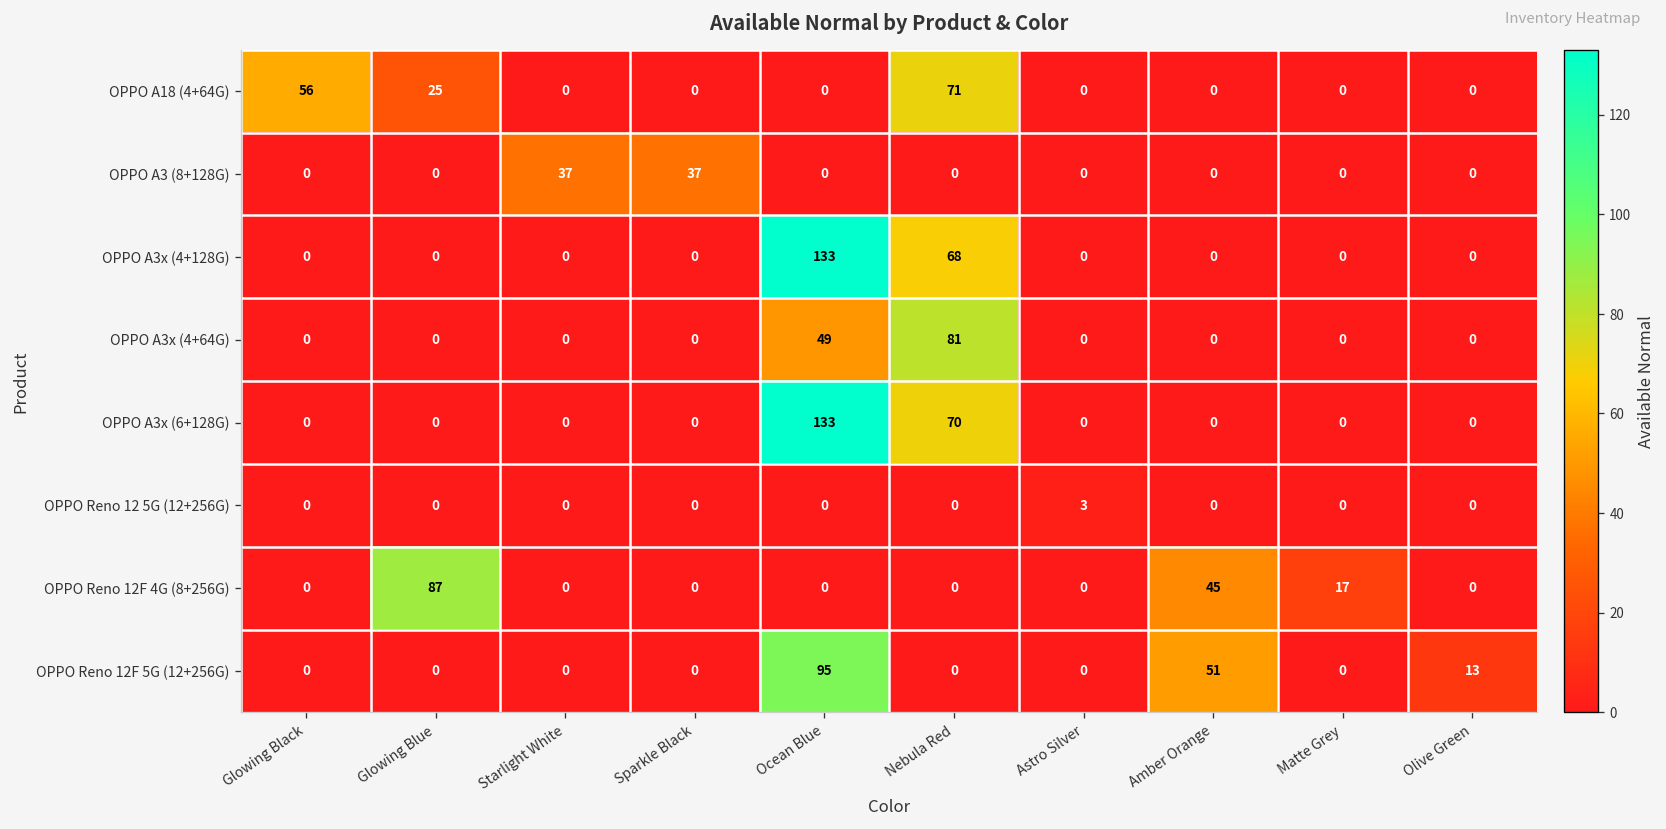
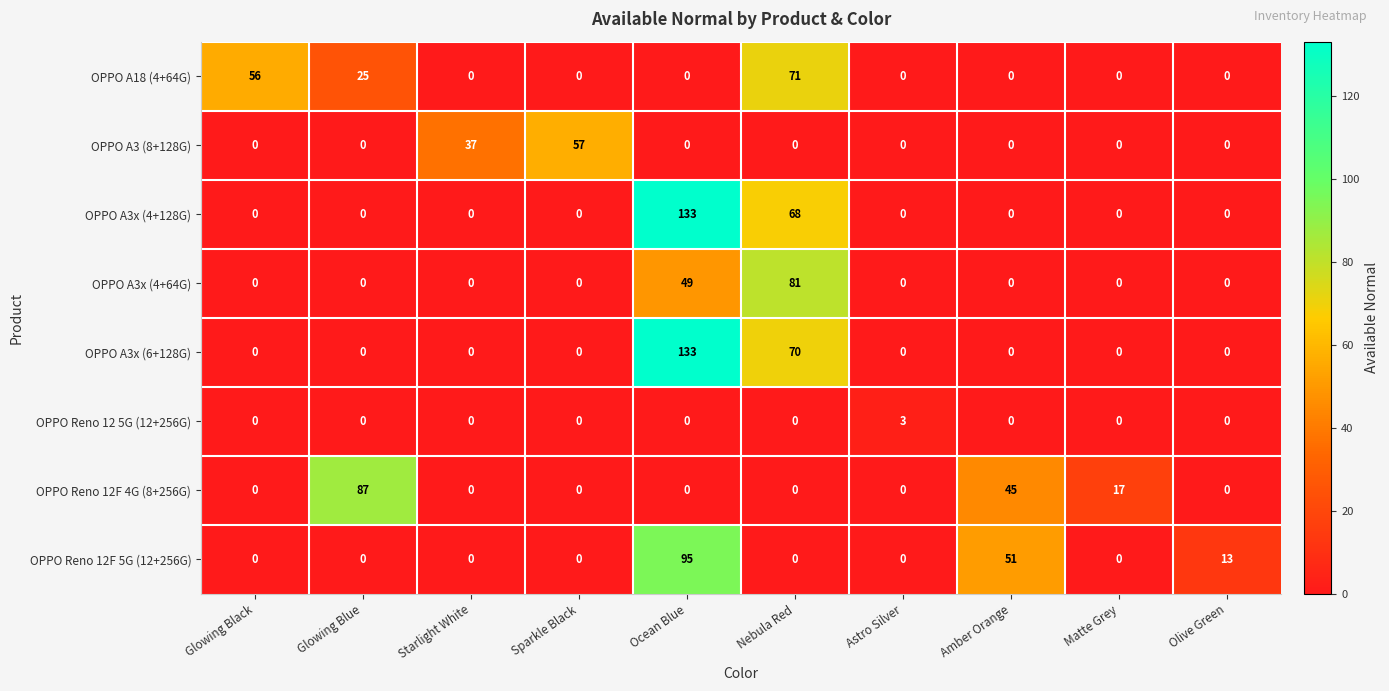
  {
    "OPPO A18 (4+64G)": {
      "Glowing Black": 56,
      "Glowing Blue": 25,
      "Starlight White": 0,
      "Sparkle Black": 0,
      "Ocean Blue": 0,
      "Nebula Red": 71,
      "Astro Silver": 0,
      "Amber Orange": 0,
      "Matte Grey": 0,
      "Olive Green": 0
    },
    "OPPO A3 (8+128G)": {
      "Glowing Black": 0,
      "Glowing Blue": 0,
      "Starlight White": 37,
-     "Sparkle Black": 37,
+     "Sparkle Black": 57,
      "Ocean Blue": 0,
      "Nebula Red": 0,
      "Astro Silver": 0,
      "Amber Orange": 0,
      "Matte Grey": 0,
      "Olive Green": 0
    },
    "OPPO A3x (4+128G)": {
      "Glowing Black": 0,
      "Glowing Blue": 0,
      "Starlight White": 0,
      "Sparkle Black": 0,
      "Ocean Blue": 133,
      "Nebula Red": 68,
      "Astro Silver": 0,
      "Amber Orange": 0,
      "Matte Grey": 0,
      "Olive Green": 0
    },
    "OPPO A3x (4+64G)": {
      "Glowing Black": 0,
      "Glowing Blue": 0,
      "Starlight White": 0,
      "Sparkle Black": 0,
      "Ocean Blue": 49,
      "Nebula Red": 81,
      "Astro Silver": 0,
      "Amber Orange": 0,
      "Matte Grey": 0,
      "Olive Green": 0
    },
    "OPPO A3x (6+128G)": {
      "Glowing Black": 0,
      "Glowing Blue": 0,
      "Starlight White": 0,
      "Sparkle Black": 0,
      "Ocean Blue": 133,
      "Nebula Red": 70,
      "Astro Silver": 0,
      "Amber Orange": 0,
      "Matte Grey": 0,
      "Olive Green": 0
    },
    "OPPO Reno 12 5G (12+256G)": {
      "Glowing Black": 0,
      "Glowing Blue": 0,
      "Starlight White": 0,
      "Sparkle Black": 0,
      "Ocean Blue": 0,
      "Nebula Red": 0,
      "Astro Silver": 3,
      "Amber Orange": 0,
      "Matte Grey": 0,
      "Olive Green": 0
    },
    "OPPO Reno 12F 4G (8+256G)": {
      "Glowing Black": 0,
      "Glowing Blue": 87,
      "Starlight White": 0,
      "Sparkle Black": 0,
      "Ocean Blue": 0,
      "Nebula Red": 0,
      "Astro Silver": 0,
      "Amber Orange": 45,
      "Matte Grey": 17,
      "Olive Green": 0
    },
    "OPPO Reno 12F 5G (12+256G)": {
      "Glowing Black": 0,
      "Glowing Blue": 0,
      "Starlight White": 0,
      "Sparkle Black": 0,
      "Ocean Blue": 95,
      "Nebula Red": 0,
      "Astro Silver": 0,
      "Amber Orange": 51,
      "Matte Grey": 0,
      "Olive Green": 13
    }
  }
